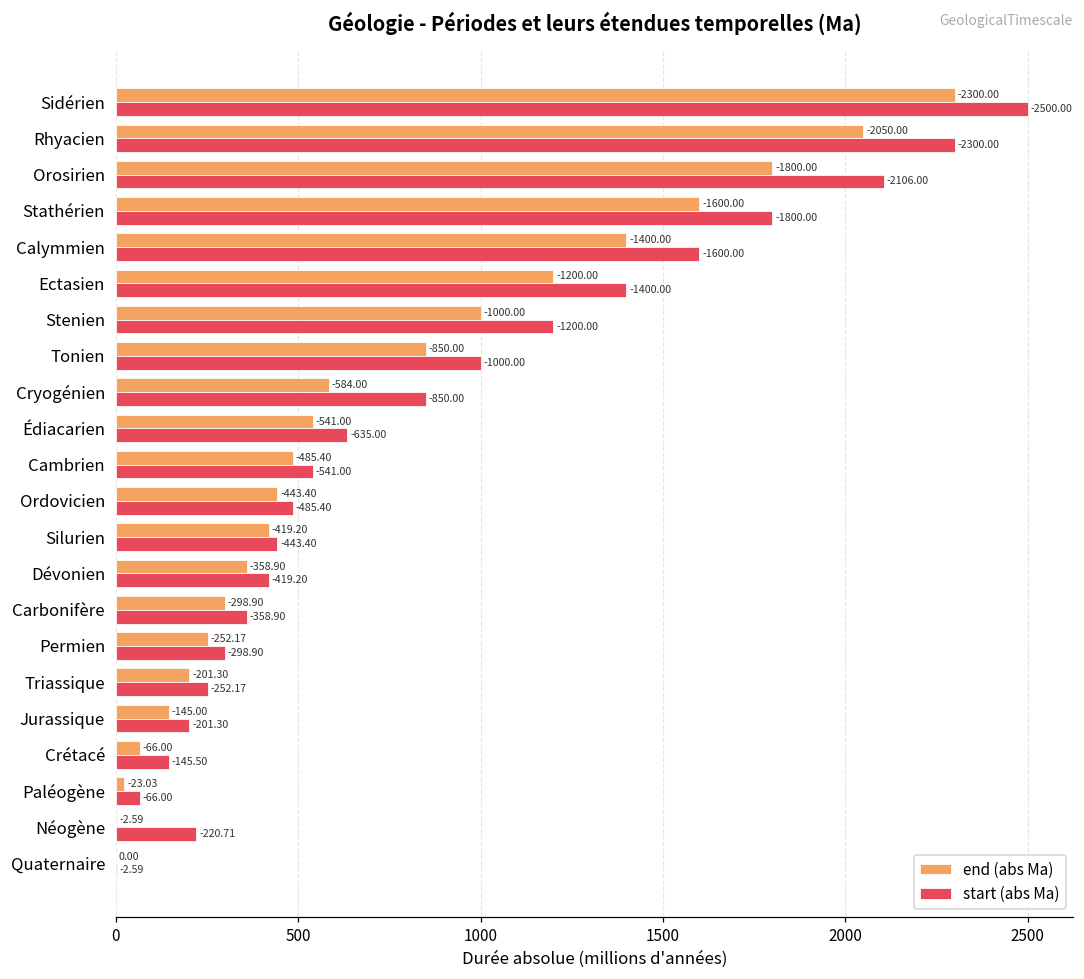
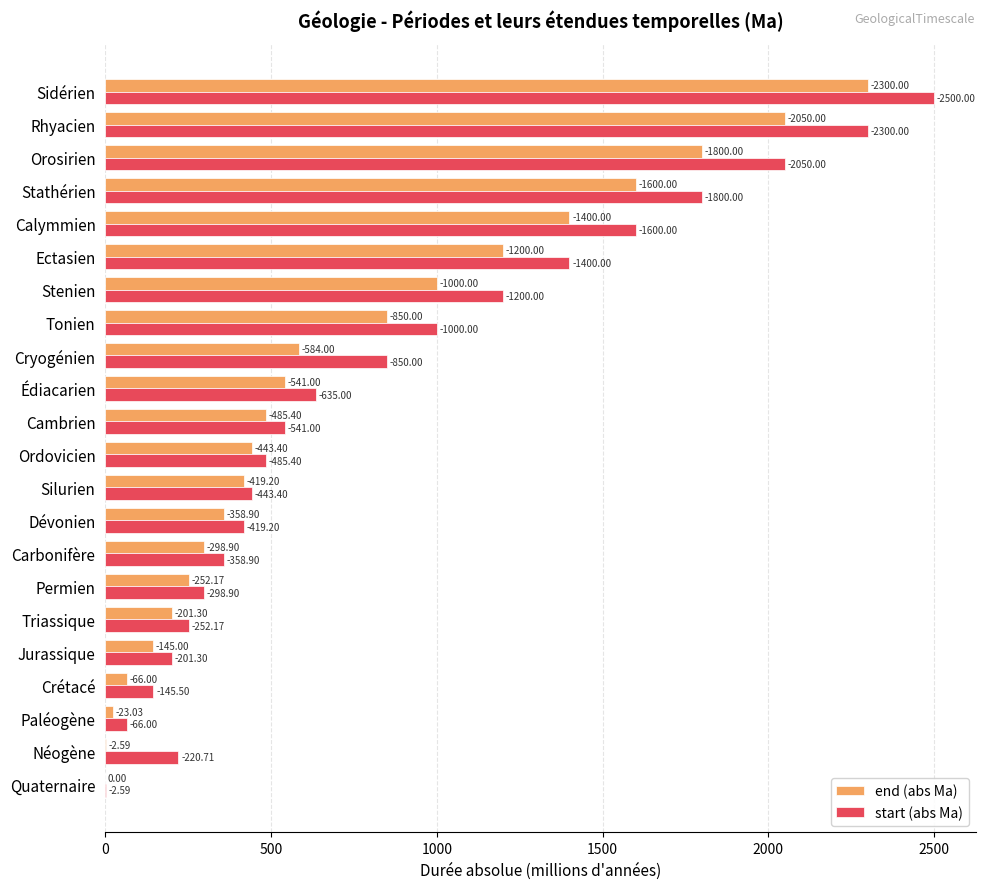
  {
    "end (abs Ma)": {
      "Quaternaire": 0.00
    },
    "start (abs Ma)": {
-     "Orosirien": -2106.00
+     "Orosirien": -2050.00
    }
  }
